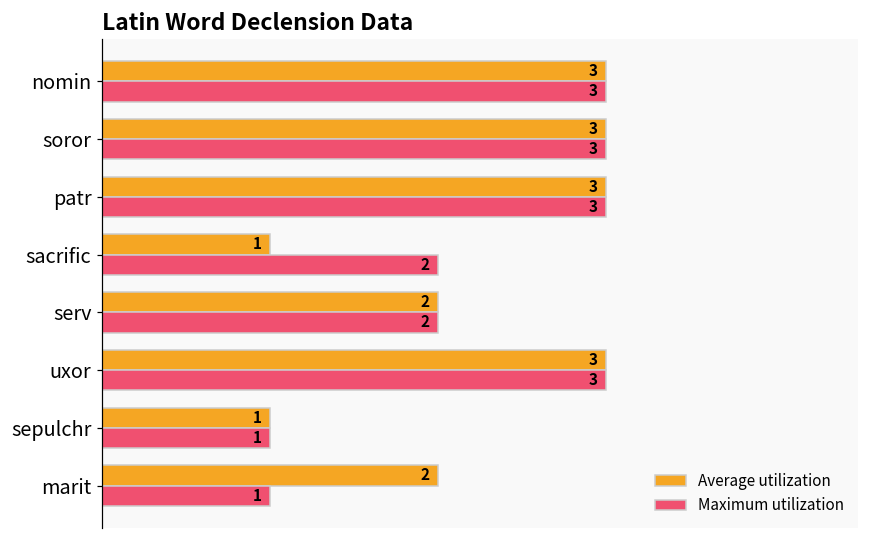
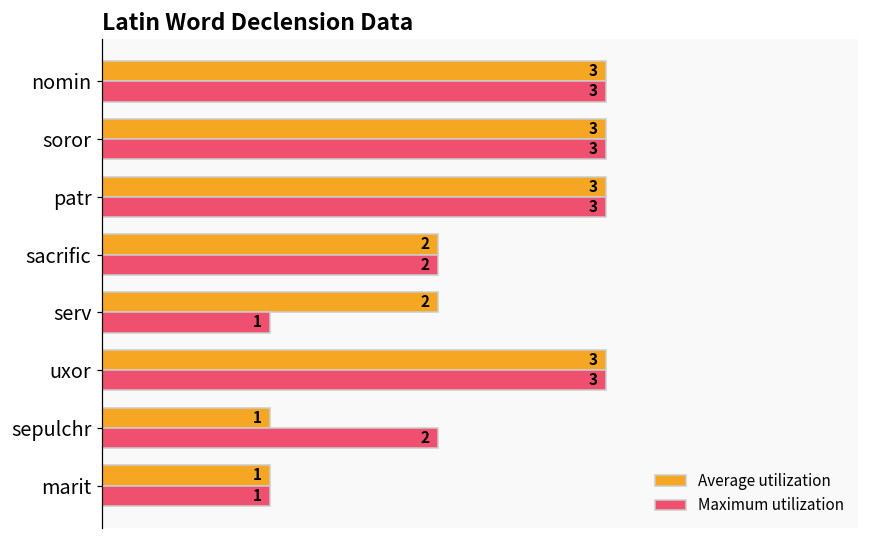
  {
    "Average utilization": {
      "nomin": 3,
      "soror": 3,
      "patr": 3,
-     "sacrific": 1,
+     "sacrific": 2,
      "serv": 2,
      "uxor": 3,
      "sepulchr": 1,
-     "marit": 2
+     "marit": 1
    },
    "Maximum utilization": {
      "nomin": 3,
      "soror": 3,
      "patr": 3,
      "sacrific": 2,
-     "serv": 2,
+     "serv": 1,
      "uxor": 3,
-     "sepulchr": 1,
+     "sepulchr": 2,
      "marit": 1
    }
  }
